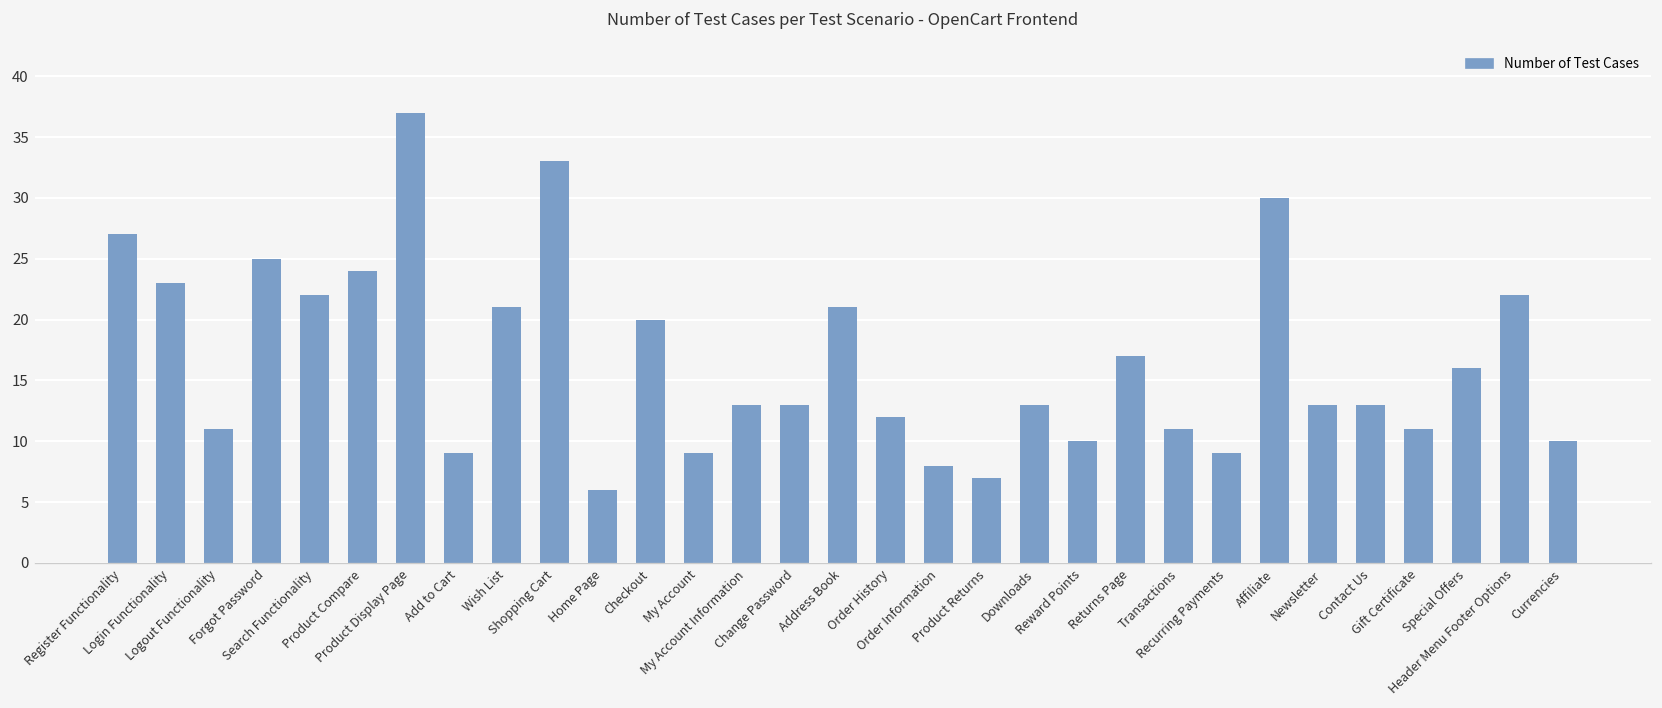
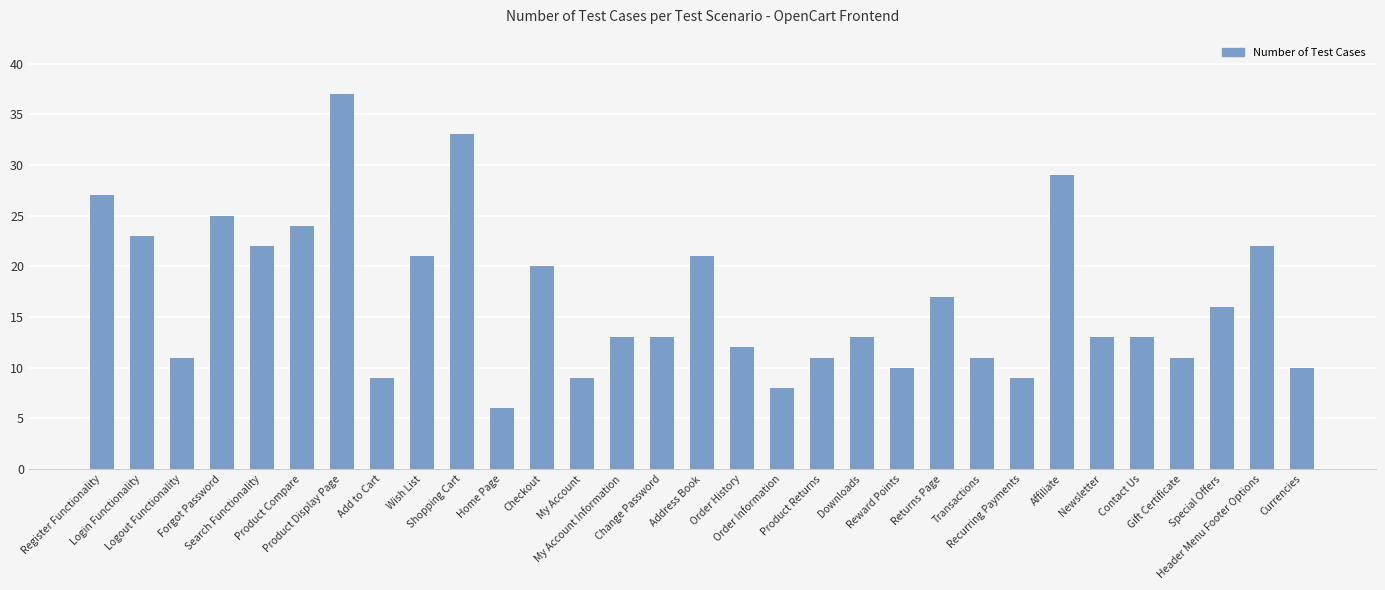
  {
    "Register Functionality": 27,
    "Login Functionality": 23,
    "Logout Functionality": 11,
    "Forgot Password": 25,
    "Search Functionality": 22,
    "Product Compare": 24,
    "Product Display Page": 37,
    "Add to Cart": 9,
    "Wish List": 21,
    "Shopping Cart": 33,
    "Home Page": 6,
    "Checkout": 20,
    "My Account": 9,
    "My Account Information": 13,
    "Change Password": 13,
    "Address Book": 21,
    "Order History": 12,
    "Order Information": 8,
-   "Product Returns": 7,
+   "Product Returns": 11,
    "Downloads": 13,
    "Reward Points": 10,
    "Returns Page": 17,
    "Transactions": 11,
    "Recurring Payments": 9,
-   "Affiliate": 30,
+   "Affiliate": 29,
    "Newsletter": 13,
    "Contact Us": 13,
    "Gift Certificate": 11,
    "Special Offers": 16,
    "Header Menu Footer Options": 22,
    "Currencies": 10
  }
